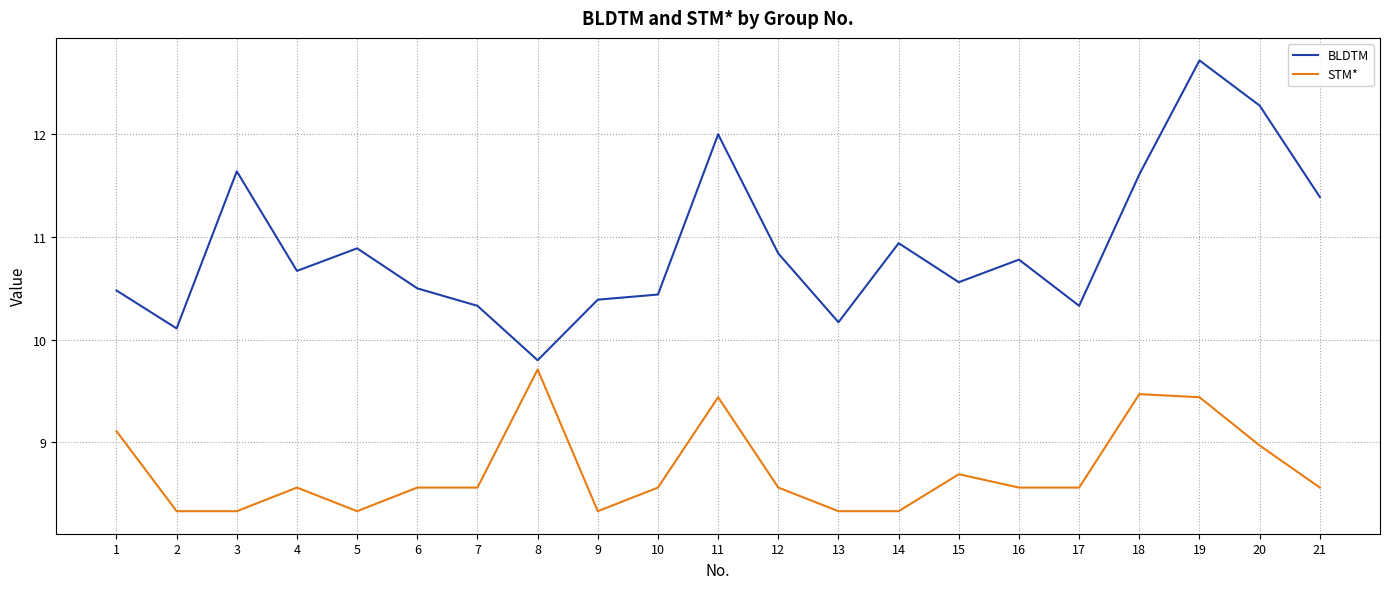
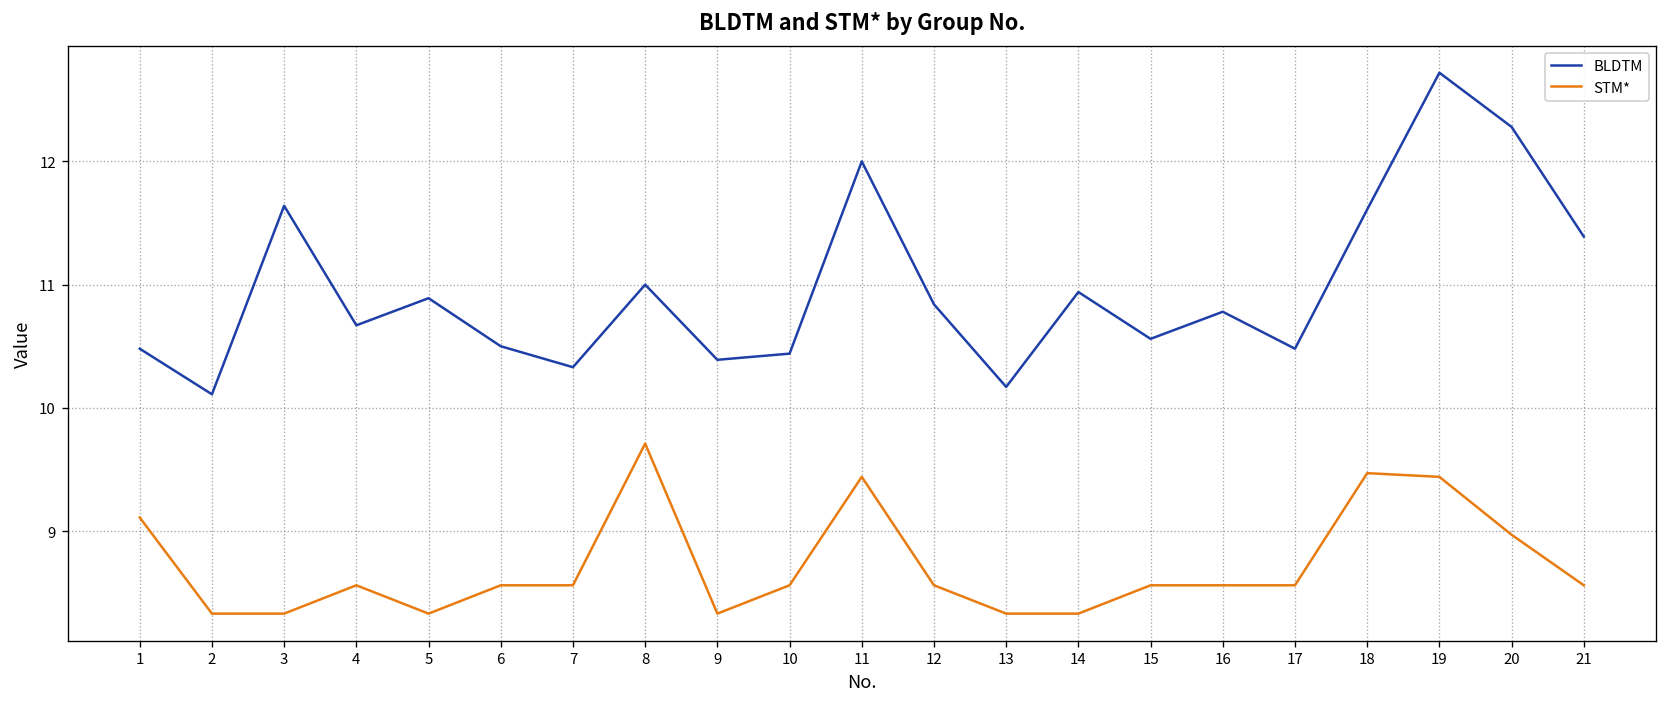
  {
    "BLDTM": {
      "1": 10.48,
      "2": 10.11,
      "3": 11.64,
      "4": 10.67,
      "5": 10.89,
      "6": 10.50,
      "7": 10.33,
-     "8": 9.8,
+     "8": 11.0,
      "9": 10.39,
      "10": 10.44,
      "11": 12.00,
      "12": 10.84,
      "13": 10.17,
      "14": 10.94,
      "15": 10.56,
      "16": 10.78,
-     "17": 10.33,
+     "17": 10.48,
      "18": 11.61,
      "19": 12.72,
      "20": 12.28,
      "21": 11.39
    },
    "STM*": {
      "1": 9.11,
      "2": 8.33,
      "3": 8.33,
      "4": 8.56,
      "5": 8.33,
      "6": 8.56,
      "7": 8.56,
      "8": 9.71,
      "9": 8.33,
      "10": 8.56,
      "11": 9.44,
      "12": 8.56,
      "13": 8.33,
      "14": 8.33,
-     "15": 8.69,
+     "15": 8.56,
      "16": 8.56,
      "17": 8.56,
      "18": 9.47,
      "19": 9.44,
      "20": 8.97,
      "21": 8.56
    }
  }
